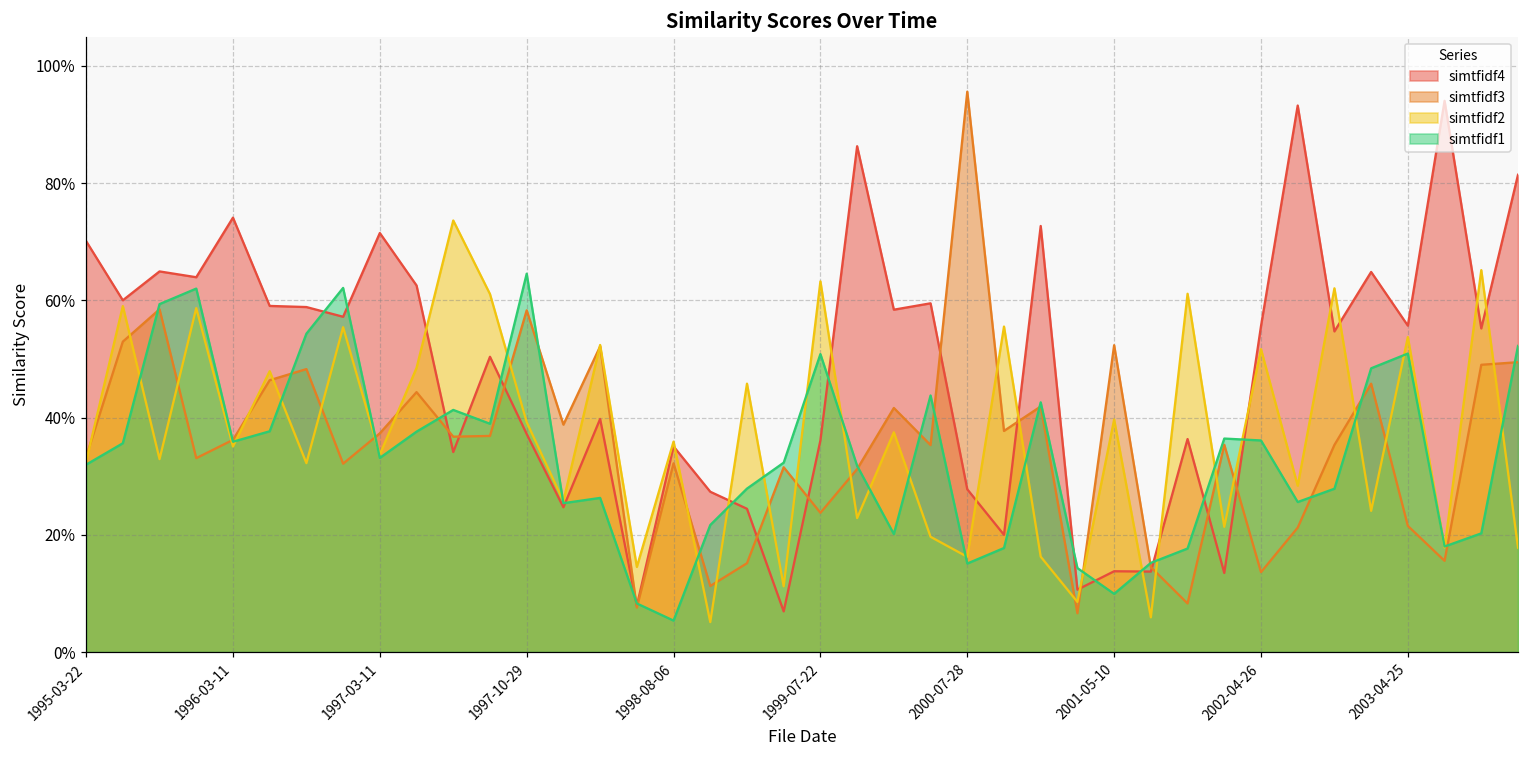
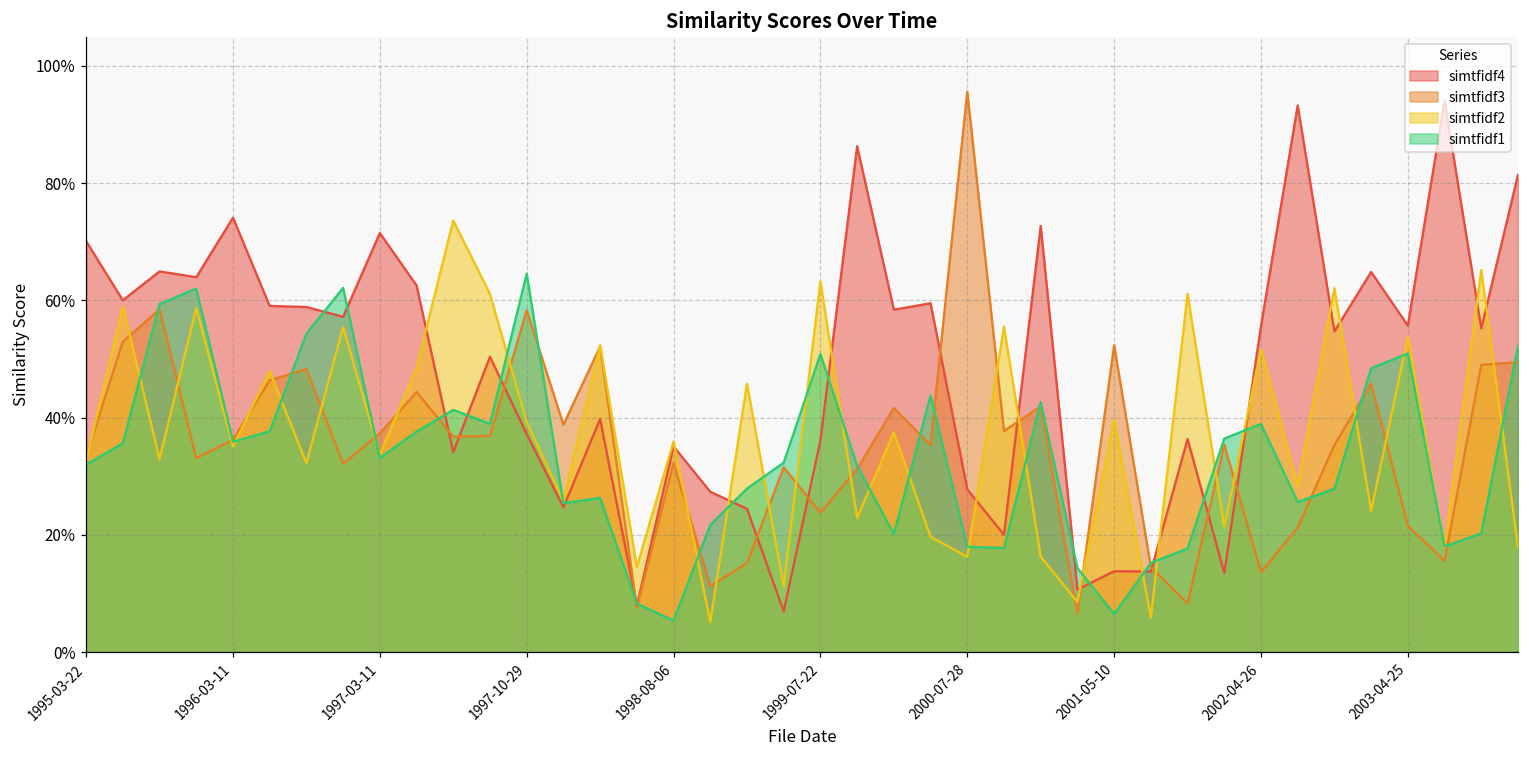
  {
    "simtfidf1": {
      "1995-03-22": "32%",
      "1997-03-11": "33%",
      "1997-10-29": "65%",
      "1998-08-06": "5%",
      "1999-07-22": "51%",
-     "2000-07-28": "15%",
-     "2001-05-10": "10%",
-     "2002-04-26": "36%",
+     "2000-07-28": "18%",
+     "2001-05-10": "6%",
+     "2002-04-26": "39%",
      "2003-04-25": "51%"
    }
  }
